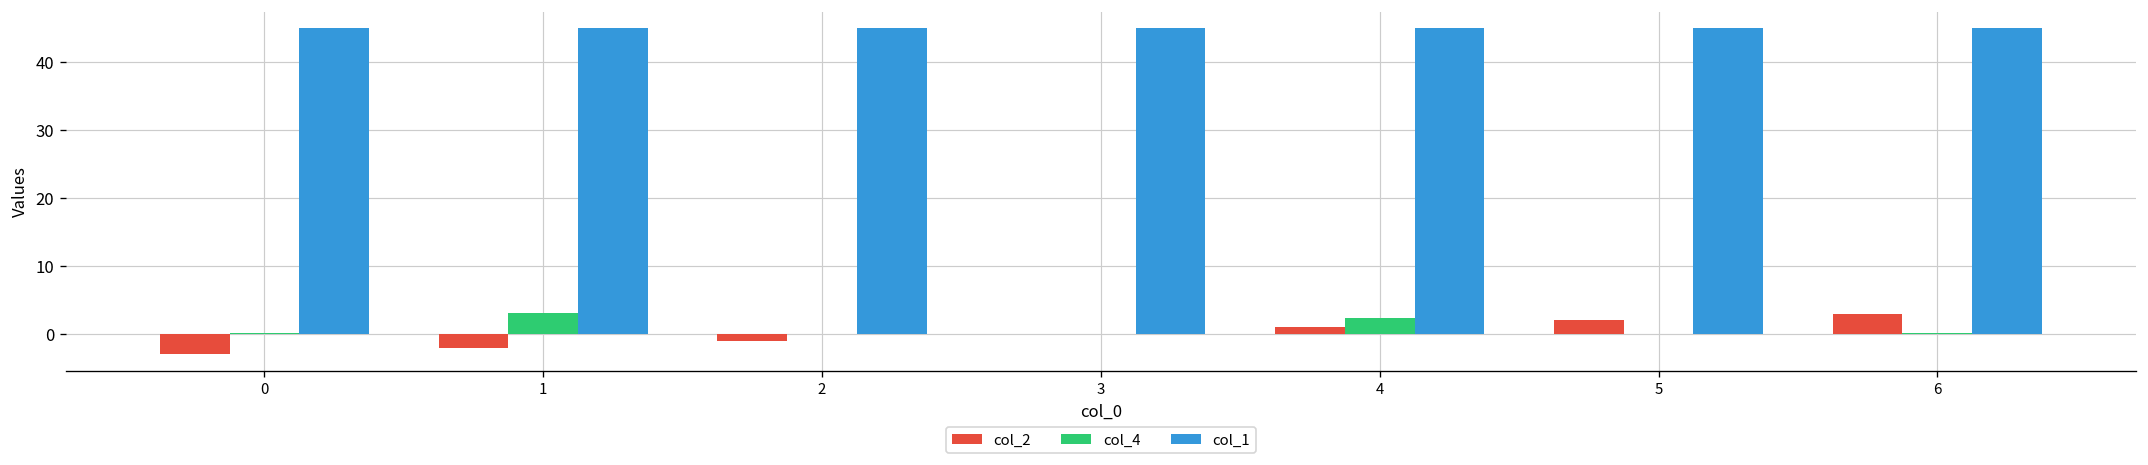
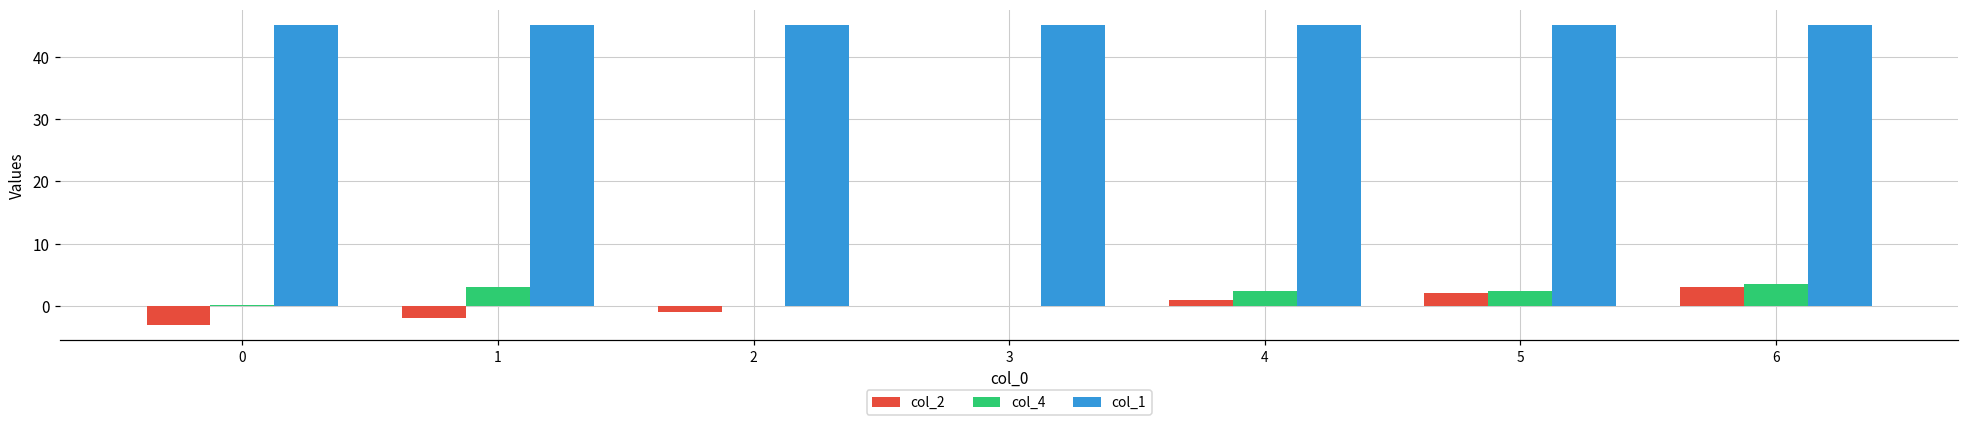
  {
    "col_2": {
      "0": -3,
      "1": -2,
      "2": -1,
      "3": 0,
      "4": 1,
      "5": 2,
      "6": 3
    },
    "col_4": {
      "1": 3,
      "4": 2,
-     "5": 0,
-     "6": 0
+     "5": 2,
+     "6": 4
    },
    "col_1": {
      "0": 45,
      "1": 45,
      "2": 45,
      "3": 45,
      "4": 45,
      "5": 45,
      "6": 45
    }
  }
